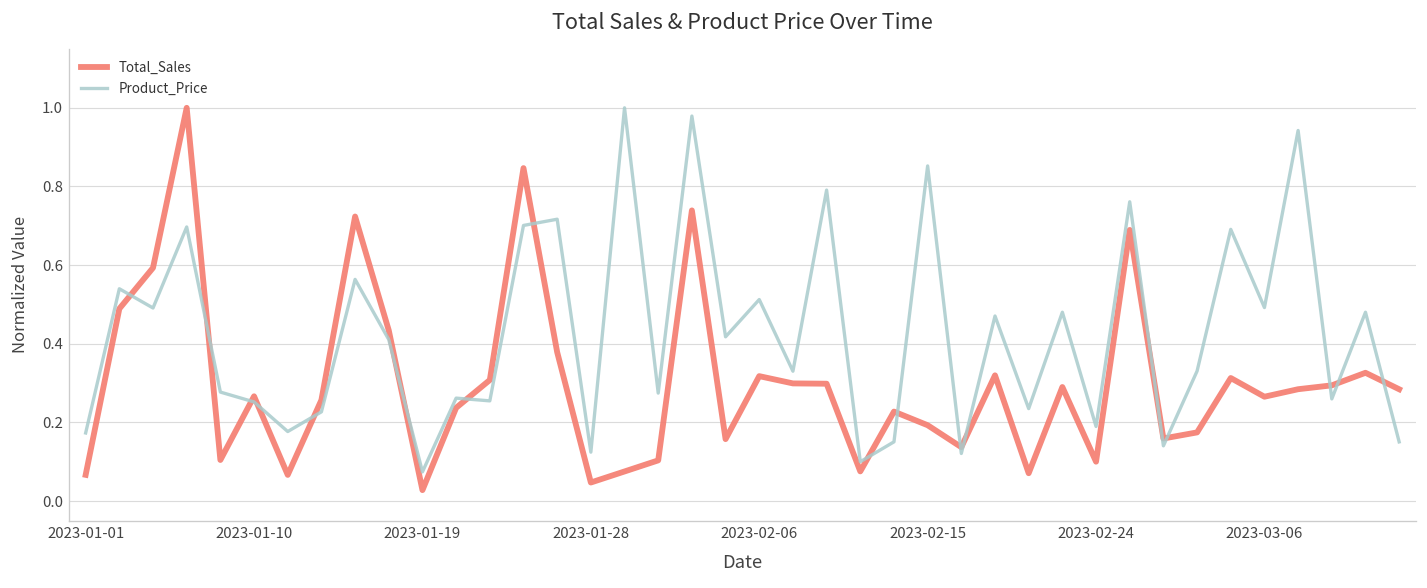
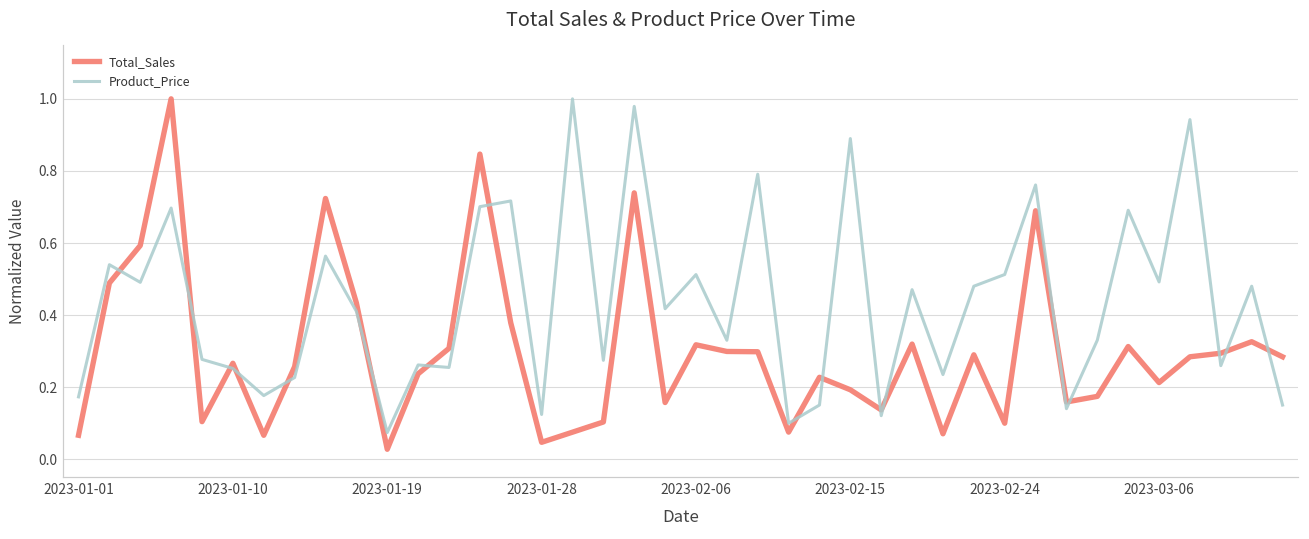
  {
    "Total_Sales": {
      "2023-01-01": 0.07,
      "2023-01-10": 0.27,
      "2023-01-19": 0.03,
      "2023-01-28": 0.05,
      "2023-02-06": 0.32,
      "2023-02-15": 0.19,
      "2023-02-24": 0.10,
-     "2023-03-06": 0.27
+     "2023-03-06": 0.21
    },
    "Product_Price": {
      "2023-01-01": 0.17,
      "2023-01-10": 0.25,
      "2023-01-19": 0.07,
      "2023-01-28": 0.12,
      "2023-02-06": 0.51,
-     "2023-02-15": 0.85,
-     "2023-02-24": 0.19,
+     "2023-02-15": 0.89,
+     "2023-02-24": 0.51,
      "2023-03-06": 0.49
    }
  }
